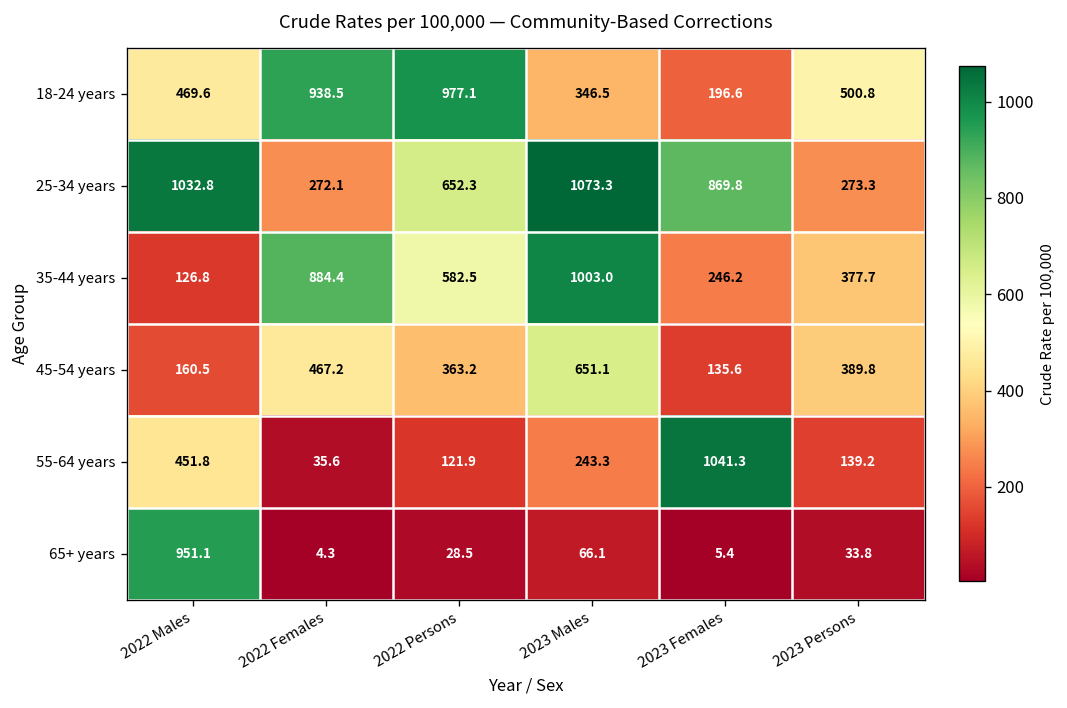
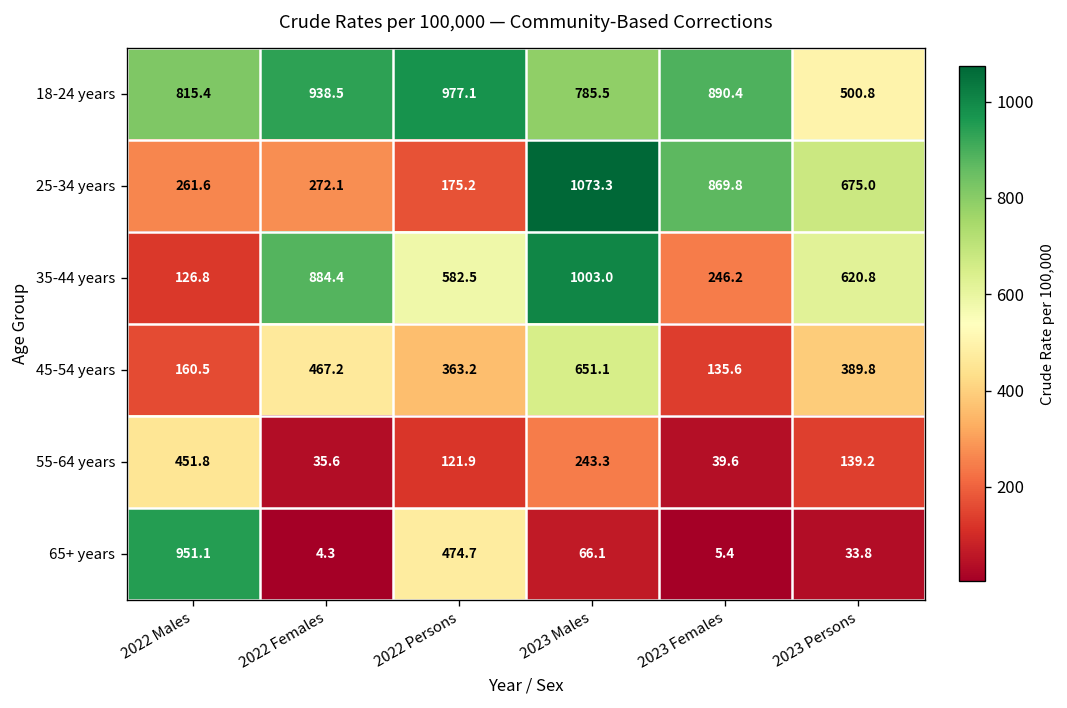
  {
    "18-24 years": {
-     "2022 Males": 469.6,
+     "2022 Males": 815.4,
      "2022 Females": 938.5,
      "2022 Persons": 977.1,
-     "2023 Males": 346.5,
-     "2023 Females": 196.6,
+     "2023 Males": 785.5,
+     "2023 Females": 890.4,
      "2023 Persons": 500.8
    },
    "25-34 years": {
-     "2022 Males": 1032.8,
+     "2022 Males": 261.6,
      "2022 Females": 272.1,
-     "2022 Persons": 652.3,
+     "2022 Persons": 175.2,
      "2023 Males": 1073.3,
      "2023 Females": 869.8,
-     "2023 Persons": 273.3
+     "2023 Persons": 675.0
    },
    "35-44 years": {
      "2022 Males": 126.8,
      "2022 Females": 884.4,
      "2022 Persons": 582.5,
      "2023 Males": 1003.0,
      "2023 Females": 246.2,
-     "2023 Persons": 377.7
+     "2023 Persons": 620.8
    },
    "45-54 years": {
      "2022 Males": 160.5,
      "2022 Females": 467.2,
      "2022 Persons": 363.2,
      "2023 Males": 651.1,
      "2023 Females": 135.6,
      "2023 Persons": 389.8
    },
    "55-64 years": {
      "2022 Males": 451.8,
      "2022 Females": 35.6,
      "2022 Persons": 121.9,
      "2023 Males": 243.3,
-     "2023 Females": 1041.3,
+     "2023 Females": 39.6,
      "2023 Persons": 139.2
    },
    "65+ years": {
      "2022 Males": 951.1,
      "2022 Females": 4.3,
-     "2022 Persons": 28.5,
+     "2022 Persons": 474.7,
      "2023 Males": 66.1,
      "2023 Females": 5.4,
      "2023 Persons": 33.8
    }
  }
